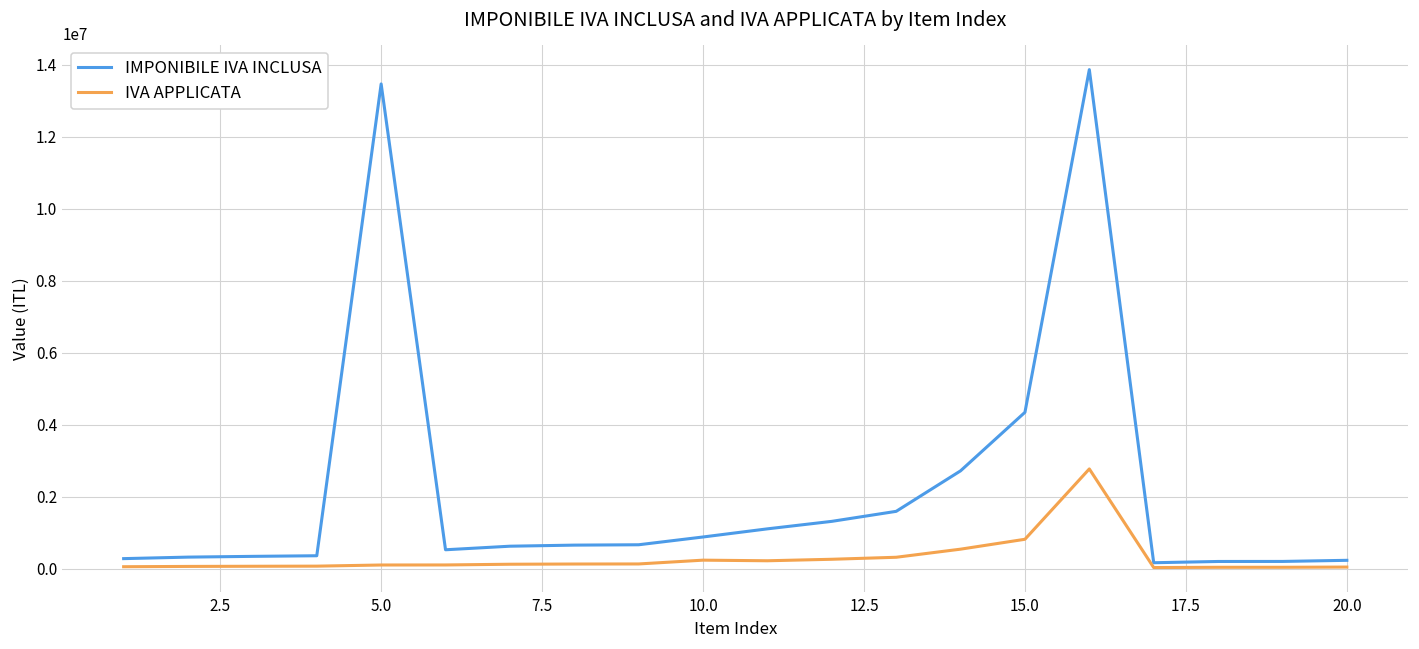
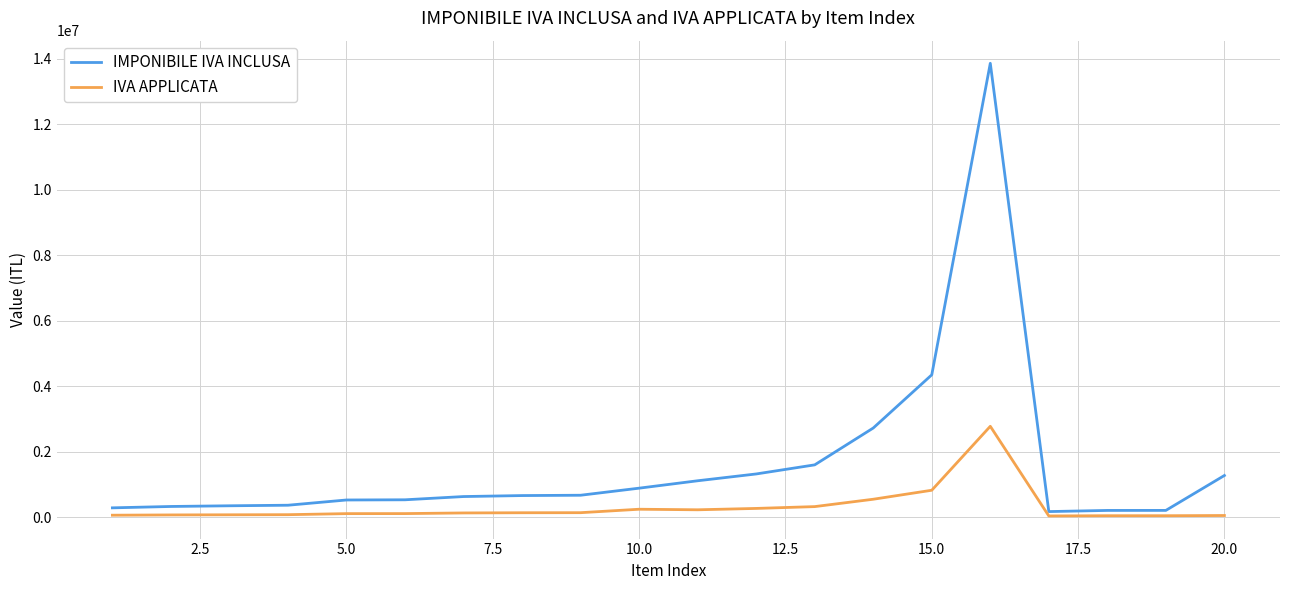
  {
    "IMPONIBILE IVA INCLUSA": {
-     "5.0": 13500000,
+     "5.0": 500000,
      "10.0": 900000,
      "15.0": 4300000,
-     "20.0": 200000
+     "20.0": 1300000
    },
    "IVA APPLICATA": {
      "5.0": 100000,
      "10.0": 200000,
      "15.0": 800000,
      "20.0": 0
    }
  }
